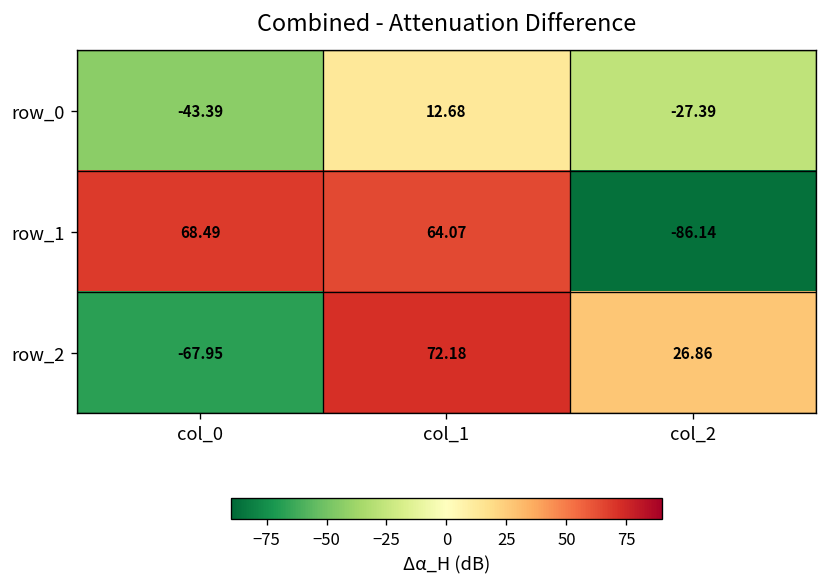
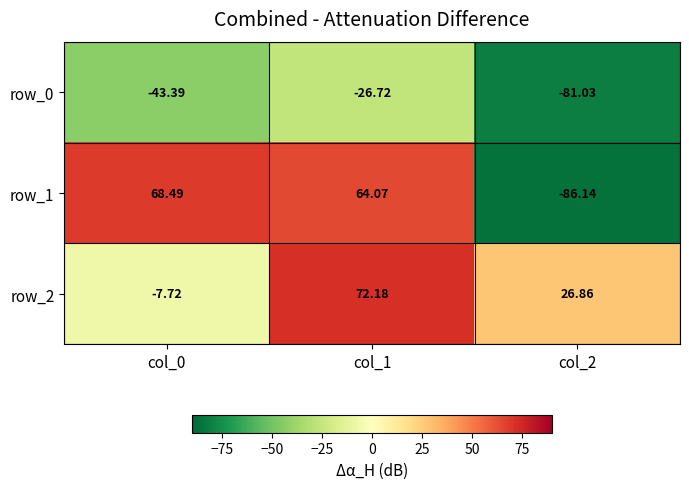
  {
    "row_0": {
      "col_0": -43.39,
-     "col_1": 12.68,
-     "col_2": -27.39
+     "col_1": -26.72,
+     "col_2": -81.03
    },
    "row_1": {
      "col_0": 68.49,
      "col_1": 64.07,
      "col_2": -86.14
    },
    "row_2": {
-     "col_0": -67.95,
+     "col_0": -7.72,
      "col_1": 72.18,
      "col_2": 26.86
    }
  }
